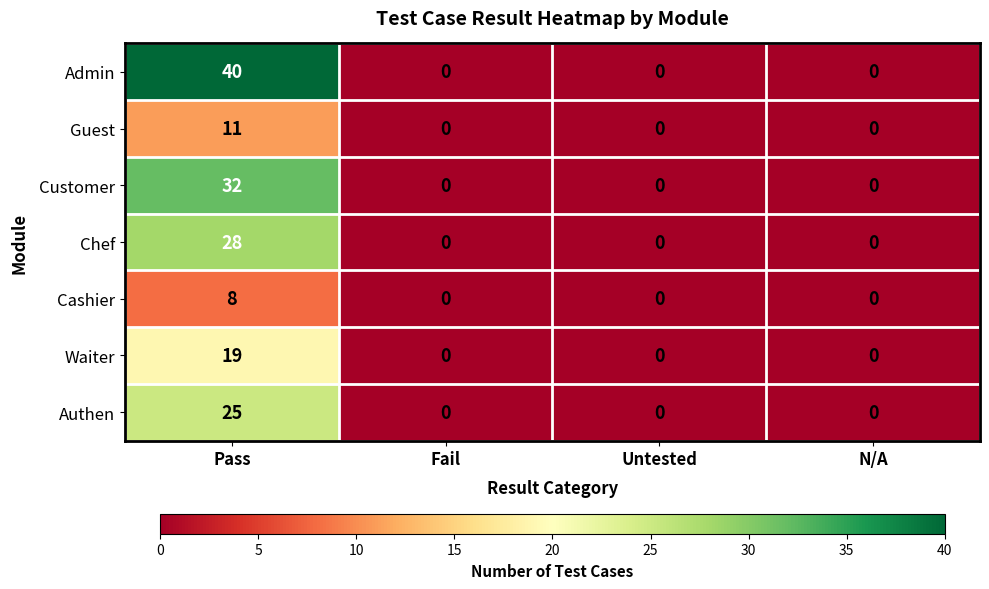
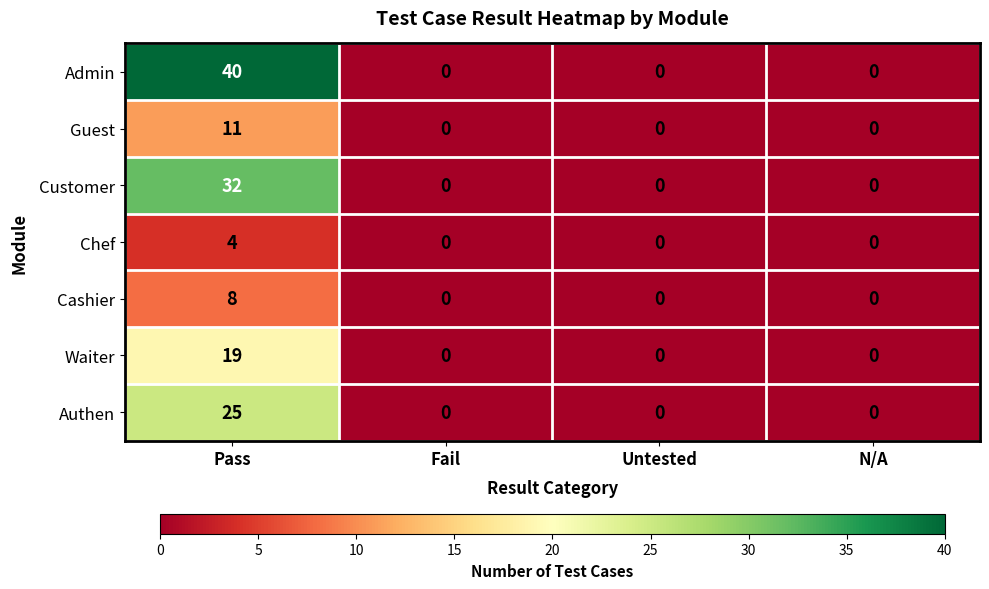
  {
    "Admin": {
      "Pass": 40,
      "Fail": 0,
      "Untested": 0,
      "N/A": 0
    },
    "Guest": {
      "Pass": 11,
      "Fail": 0,
      "Untested": 0,
      "N/A": 0
    },
    "Customer": {
      "Pass": 32,
      "Fail": 0,
      "Untested": 0,
      "N/A": 0
    },
    "Chef": {
-     "Pass": 28,
+     "Pass": 4,
      "Fail": 0,
      "Untested": 0,
      "N/A": 0
    },
    "Cashier": {
      "Pass": 8,
      "Fail": 0,
      "Untested": 0,
      "N/A": 0
    },
    "Waiter": {
      "Pass": 19,
      "Fail": 0,
      "Untested": 0,
      "N/A": 0
    },
    "Authen": {
      "Pass": 25,
      "Fail": 0,
      "Untested": 0,
      "N/A": 0
    }
  }
